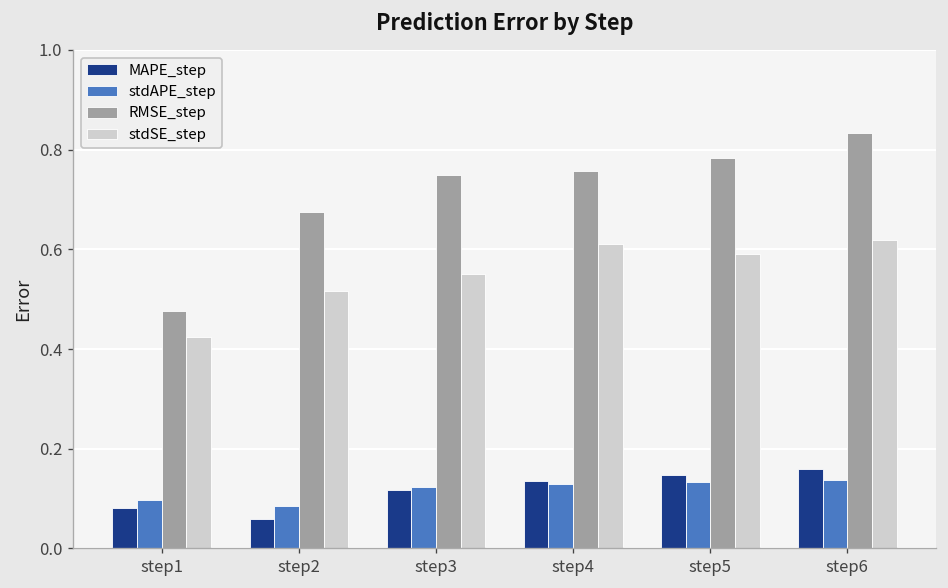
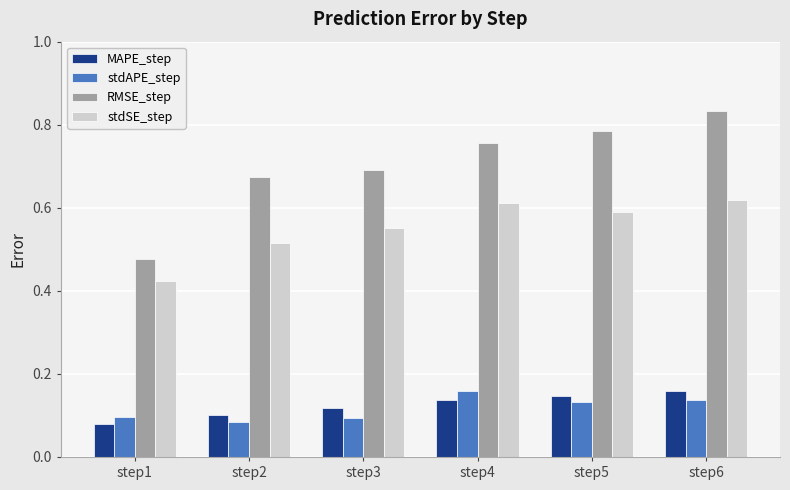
  {
    "MAPE_step": {
      "step1": 0.08,
-     "step2": 0.06,
+     "step2": 0.10,
      "step3": 0.12,
      "step4": 0.14,
      "step5": 0.15,
      "step6": 0.16
    },
    "stdAPE_step": {
      "step1": 0.10,
      "step2": 0.09,
-     "step3": 0.12,
-     "step4": 0.13,
+     "step3": 0.09,
+     "step4": 0.16,
      "step5": 0.13,
      "step6": 0.14
    },
    "RMSE_step": {
      "step1": 0.48,
      "step2": 0.67,
-     "step3": 0.75,
+     "step3": 0.69,
      "step4": 0.76,
      "step5": 0.78,
      "step6": 0.83
    },
    "stdSE_step": {
      "step1": 0.42,
      "step2": 0.52,
      "step3": 0.55,
      "step4": 0.61,
      "step5": 0.59,
      "step6": 0.62
    }
  }
